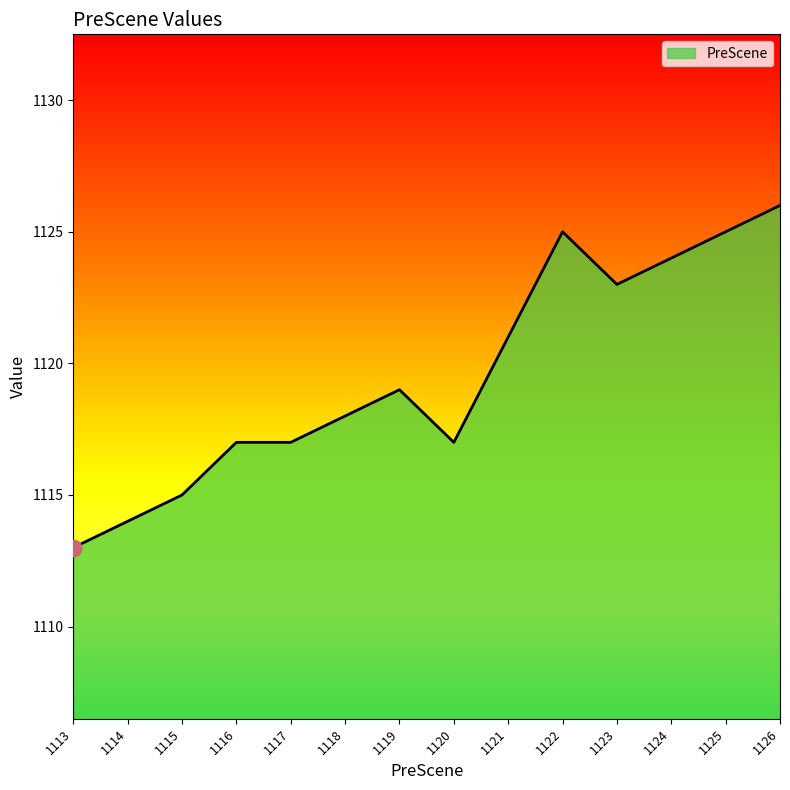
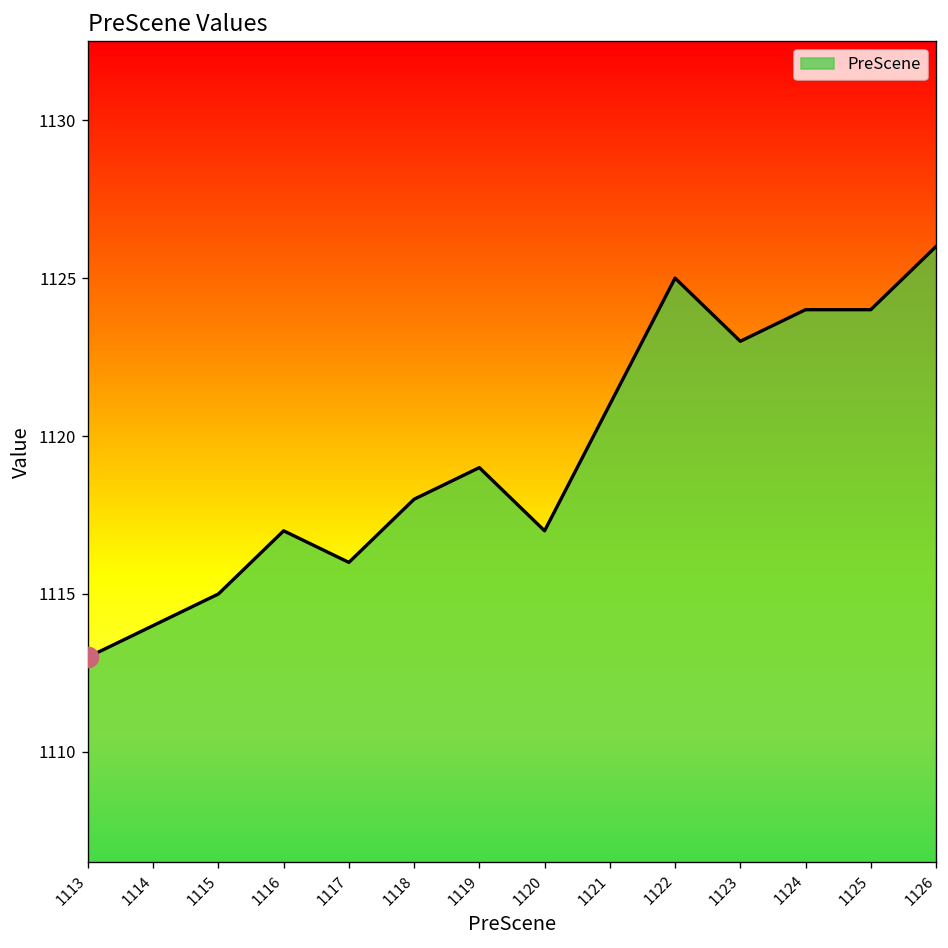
  {
    "PreScene": {
      "1114": 1114,
      "1115": 1115,
      "1116": 1117,
-     "1117": 1117,
+     "1117": 1116,
      "1118": 1118,
      "1119": 1119,
      "1120": 1117,
      "1121": 1121,
      "1122": 1125,
      "1123": 1123,
      "1124": 1124,
-     "1125": 1125,
+     "1125": 1124,
      "1126": 1126
    }
  }
